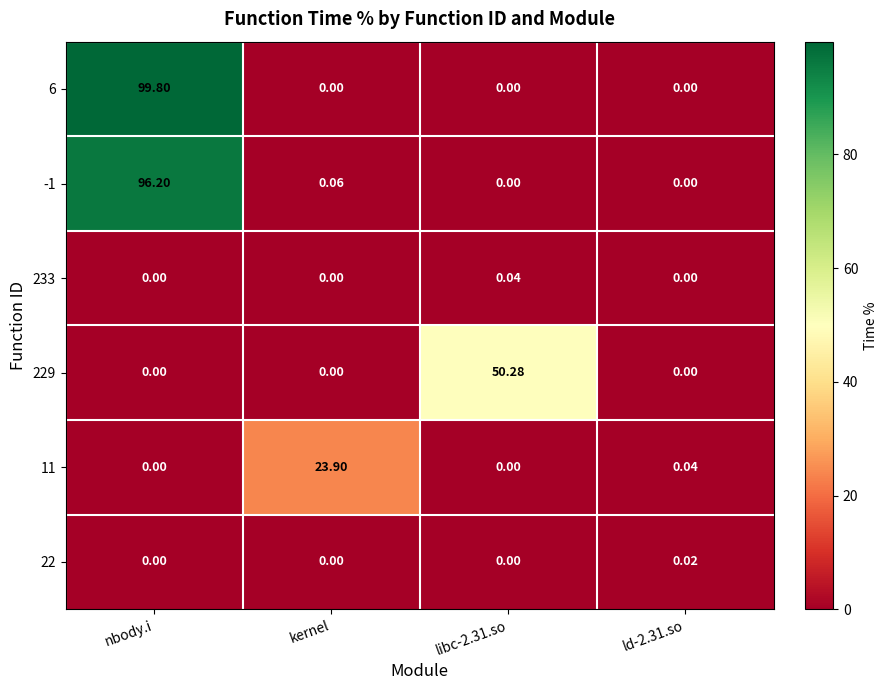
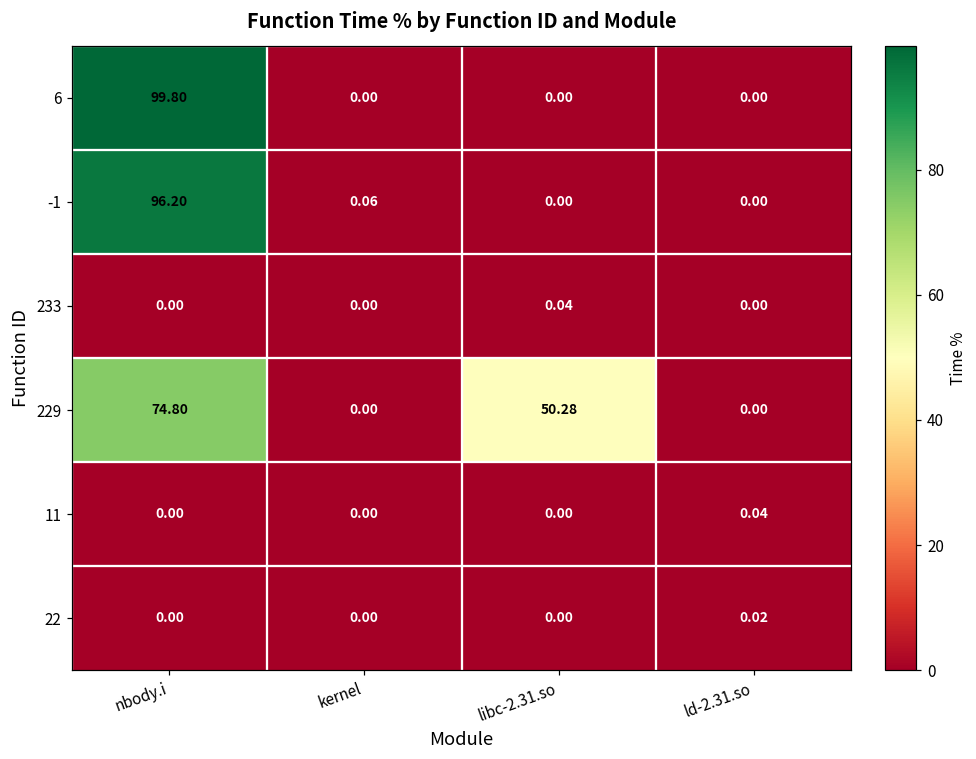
  {
    "6": {
      "nbody.i": 99.80,
      "kernel": 0.00,
      "libc-2.31.so": 0.00,
      "ld-2.31.so": 0.00
    },
    "-1": {
      "nbody.i": 96.20,
      "kernel": 0.06,
      "libc-2.31.so": 0.00,
      "ld-2.31.so": 0.00
    },
    "233": {
      "nbody.i": 0.00,
      "kernel": 0.00,
      "libc-2.31.so": 0.04,
      "ld-2.31.so": 0.00
    },
    "229": {
-     "nbody.i": 0.00,
+     "nbody.i": 74.80,
      "kernel": 0.00,
      "libc-2.31.so": 50.28,
      "ld-2.31.so": 0.00
    },
    "11": {
      "nbody.i": 0.00,
-     "kernel": 23.90,
+     "kernel": 0.00,
      "libc-2.31.so": 0.00,
      "ld-2.31.so": 0.04
    },
    "22": {
      "nbody.i": 0.00,
      "kernel": 0.00,
      "libc-2.31.so": 0.00,
      "ld-2.31.so": 0.02
    }
  }
